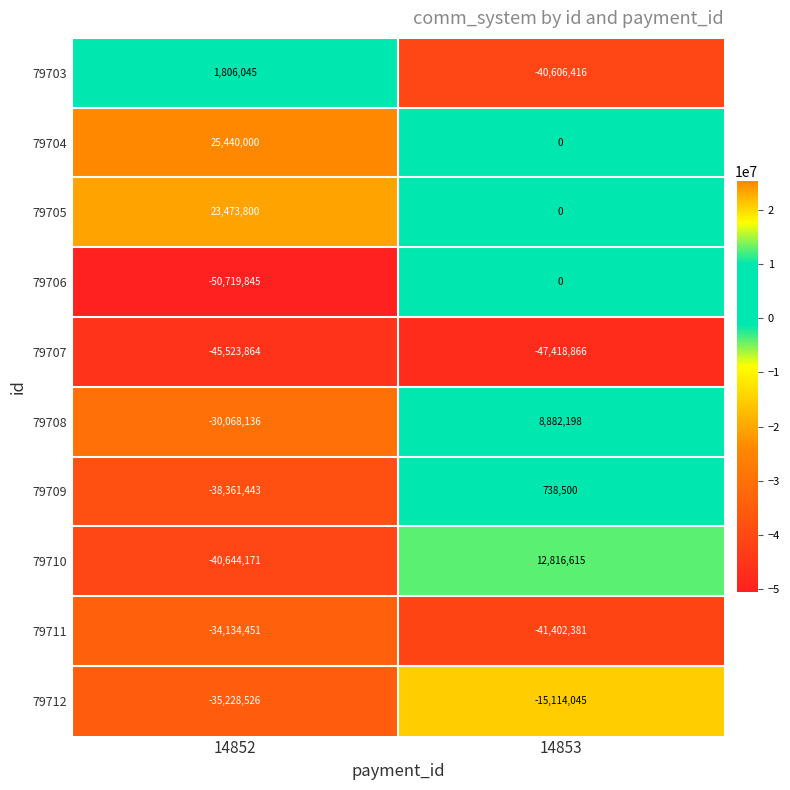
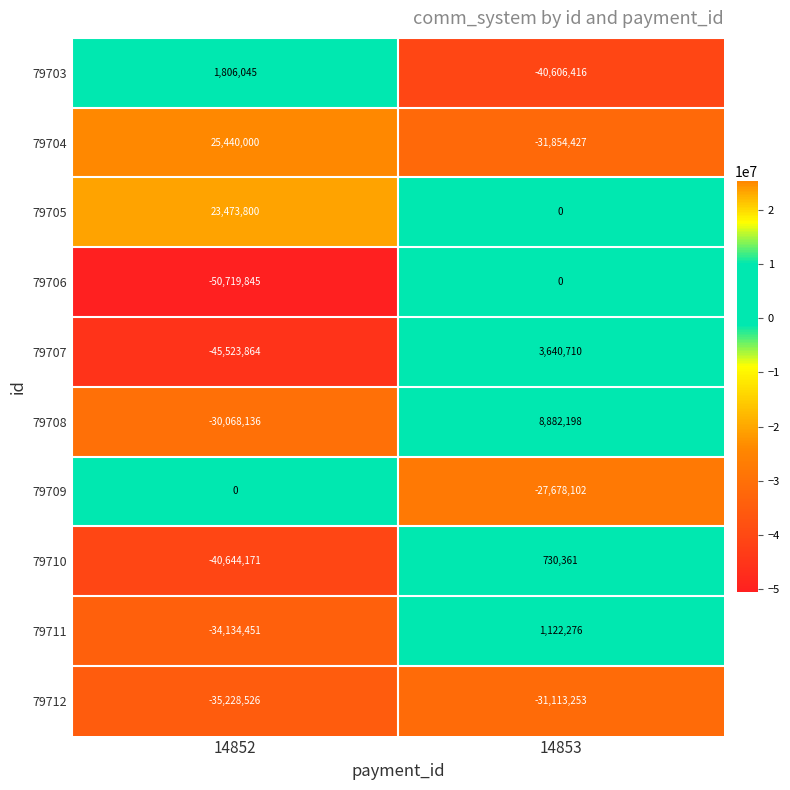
  {
    "79703": {
      "14852": "1,806,045",
      "14853": "-40,606,416"
    },
    "79704": {
      "14852": "25,440,000",
-     "14853": "0"
+     "14853": "-31,854,427"
    },
    "79705": {
      "14852": "23,473,800",
      "14853": "0"
    },
    "79706": {
      "14852": "-50,719,845",
      "14853": "0"
    },
    "79707": {
      "14852": "-45,523,864",
-     "14853": "-47,418,866"
+     "14853": "3,640,710"
    },
    "79708": {
      "14852": "-30,068,136",
      "14853": "8,882,198"
    },
    "79709": {
-     "14852": "-38,361,443",
-     "14853": "738,500"
+     "14852": "0",
+     "14853": "-27,678,102"
    },
    "79710": {
      "14852": "-40,644,171",
-     "14853": "12,816,615"
+     "14853": "730,361"
    },
    "79711": {
      "14852": "-34,134,451",
-     "14853": "-41,402,381"
+     "14853": "1,122,276"
    },
    "79712": {
      "14852": "-35,228,526",
-     "14853": "-15,114,045"
+     "14853": "-31,113,253"
    }
  }
